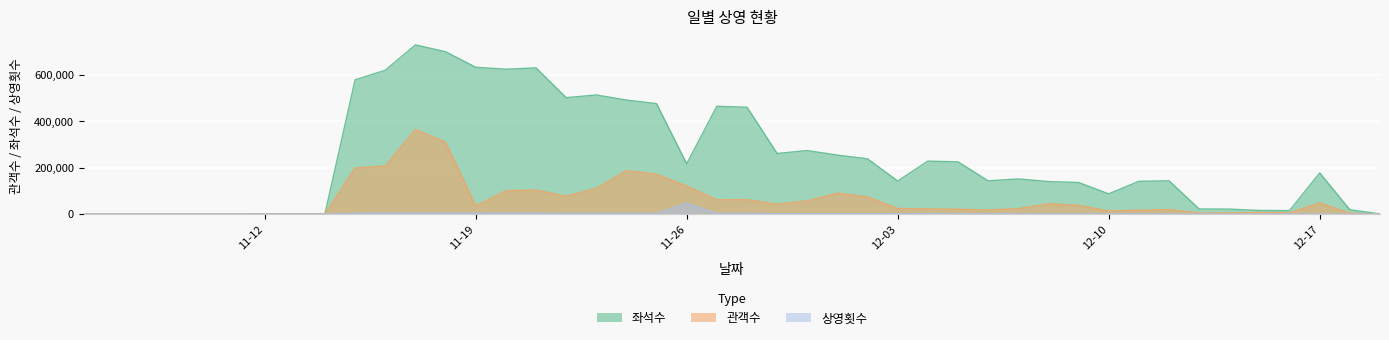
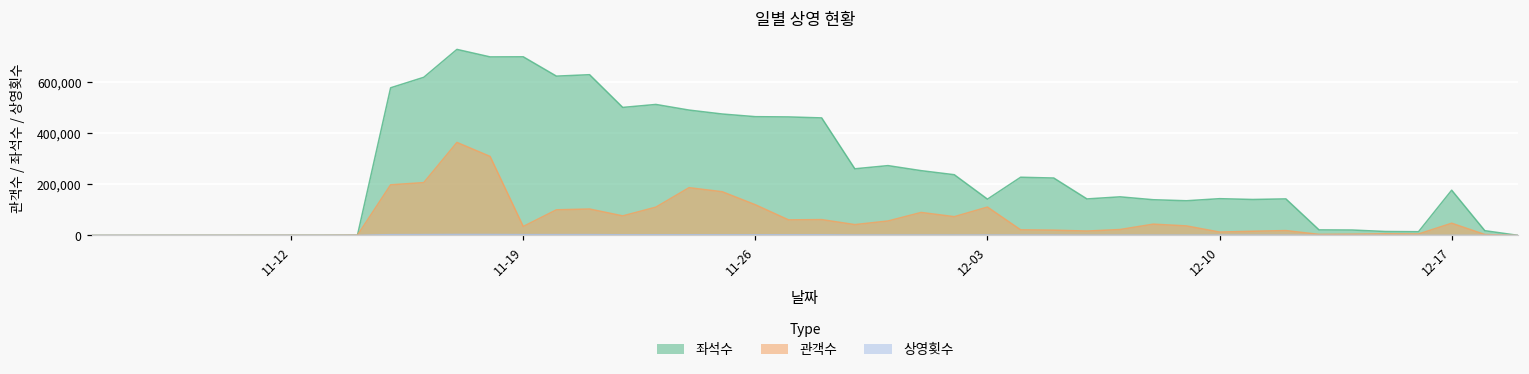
  {
    "좌석수": {
-     "11-19": "630,000",
-     "11-26": "220,000",
+     "11-19": "700,000",
+     "11-26": "470,000",
      "12-03": "140,000",
-     "12-10": "90,000",
+     "12-10": "140,000",
      "12-17": "180,000"
    },
    "관객수": {
      "11-19": "40,000",
      "11-26": "120,000",
-     "12-03": "20,000",
+     "12-03": "110,000",
      "12-10": "10,000",
      "12-17": "50,000"
    },
    "상영횟수": {
      "11-19": "0",
-     "11-26": "50,000",
+     "11-26": "0",
      "12-03": "0",
      "12-10": "0",
      "12-17": "0"
    }
  }
